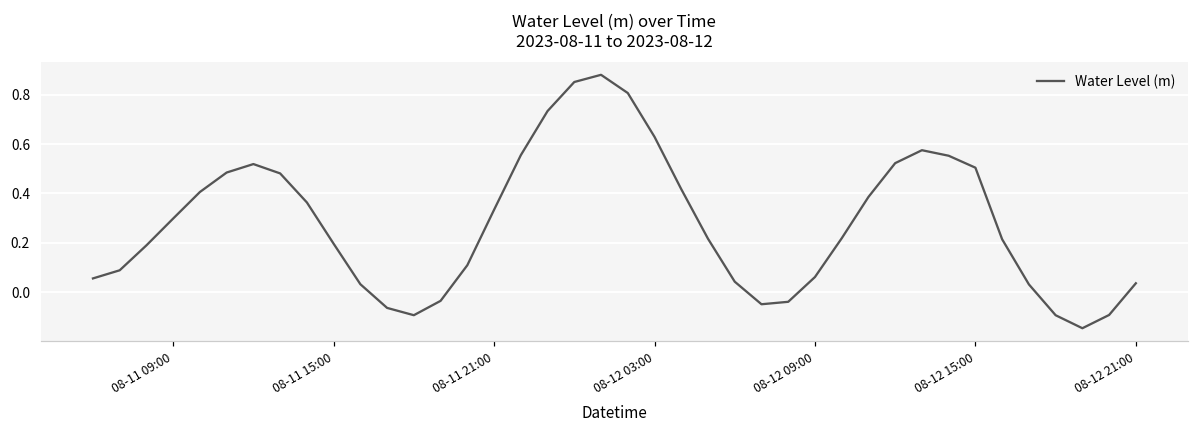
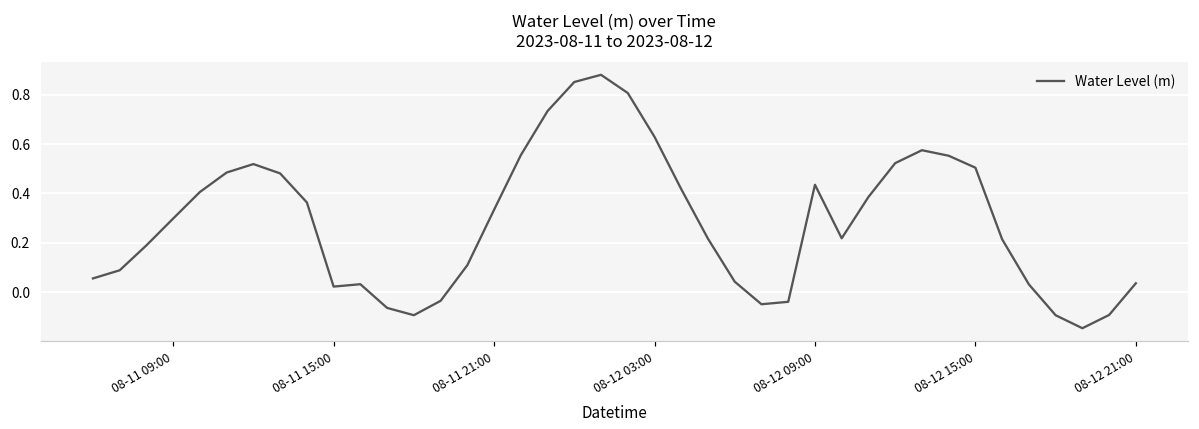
  {
    "08-11 09:00": 0.30,
-   "08-11 15:00": 0.20,
+   "08-11 15:00": 0.02,
    "08-11 21:00": 0.33,
    "08-12 03:00": 0.63,
-   "08-12 09:00": 0.06,
+   "08-12 09:00": 0.44,
    "08-12 15:00": 0.50,
    "08-12 21:00": 0.04
  }
